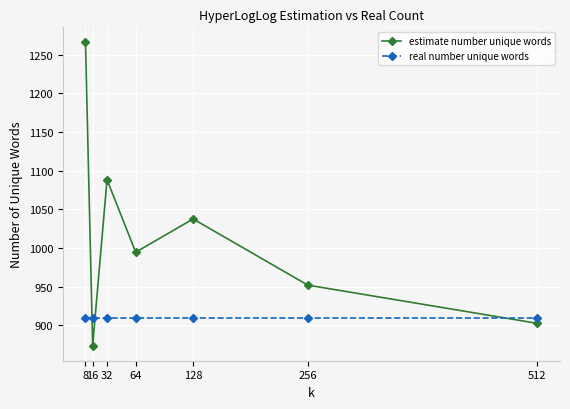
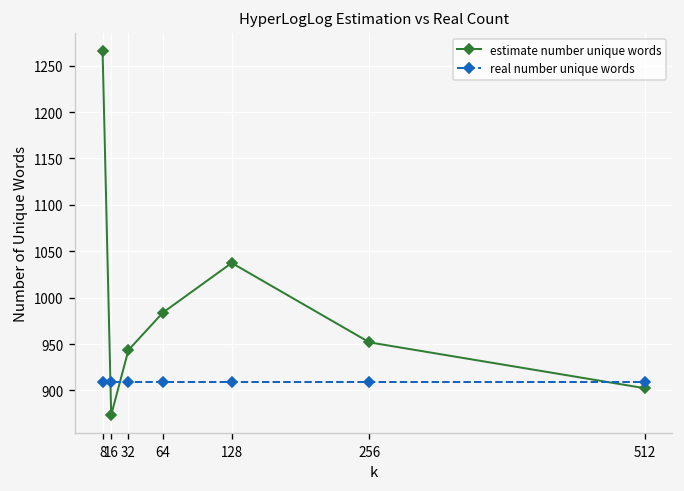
  {
    "estimate number unique words": {
-     "32": 1090,
-     "64": 990,
+     "32": 940,
+     "64": 980,
      "128": 1040,
      "256": 950,
      "512": 900
    },
    "real number unique words": {
      "32": 910,
      "64": 910,
      "128": 910,
      "256": 910,
      "512": 910
    }
  }
